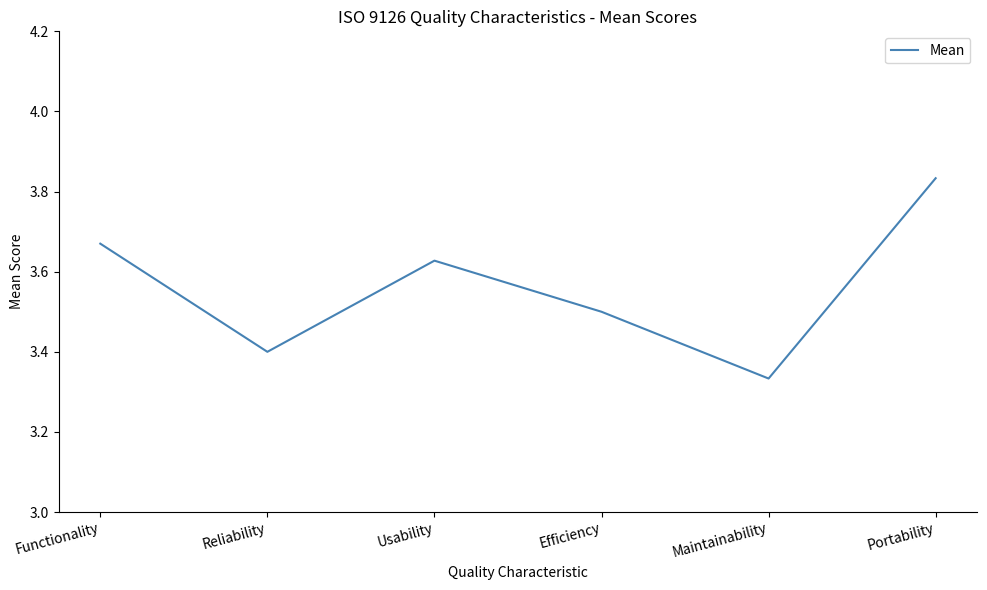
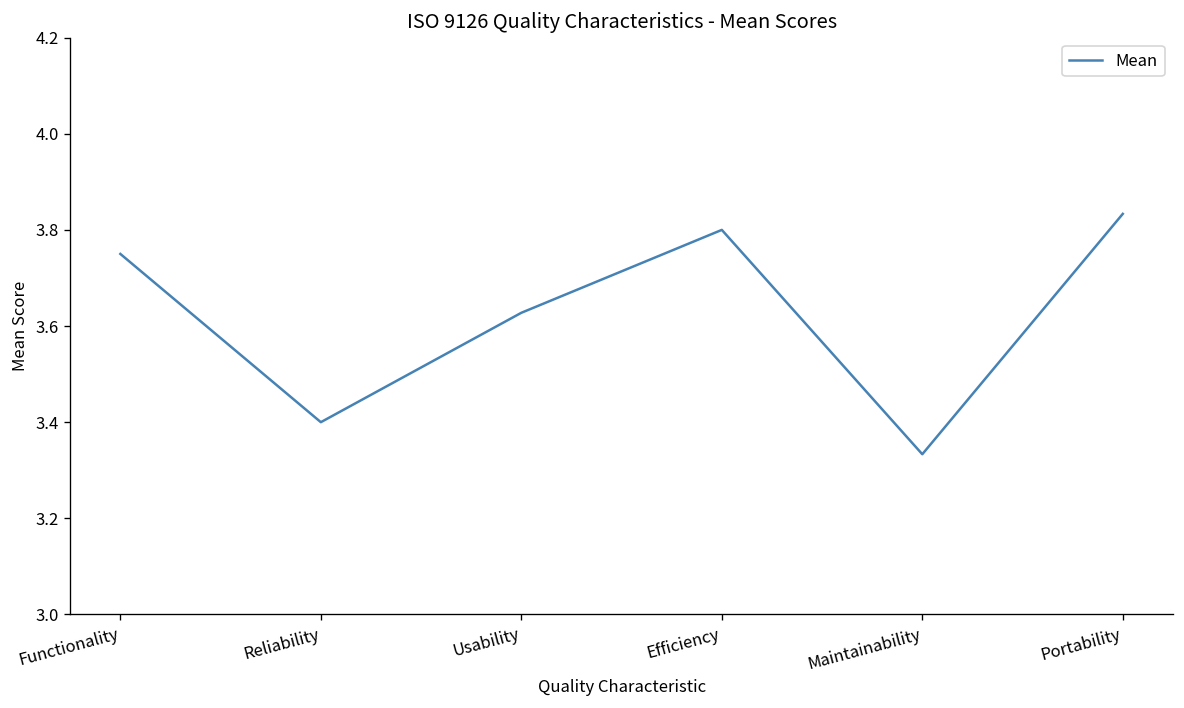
  {
-   "Functionality": 3.67,
+   "Functionality": 3.75,
    "Reliability": 3.40,
    "Usability": 3.63,
-   "Efficiency": 3.5,
+   "Efficiency": 3.8,
    "Maintainability": 3.33,
    "Portability": 3.83
  }
